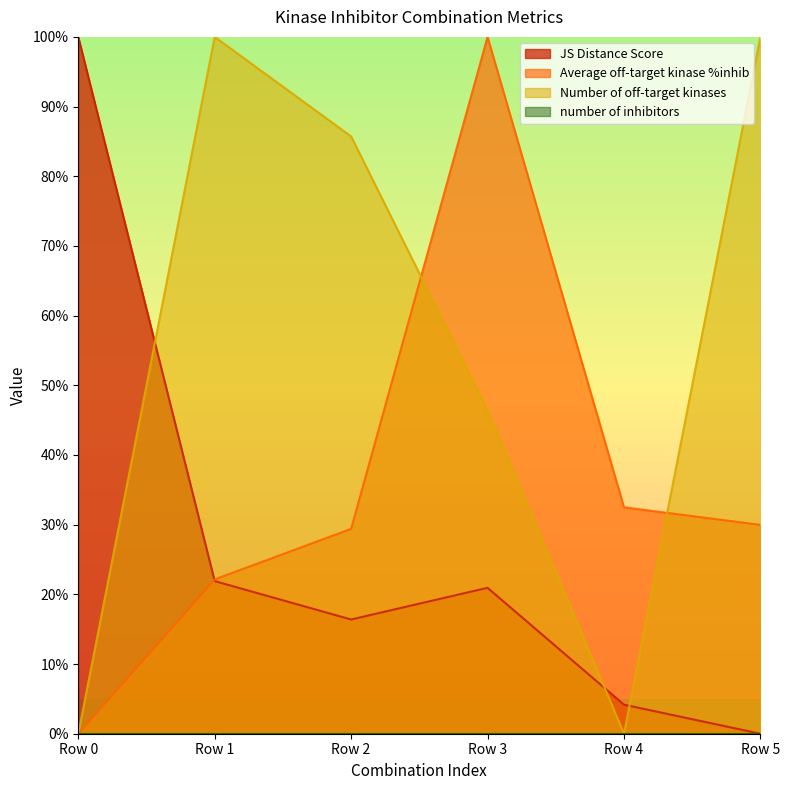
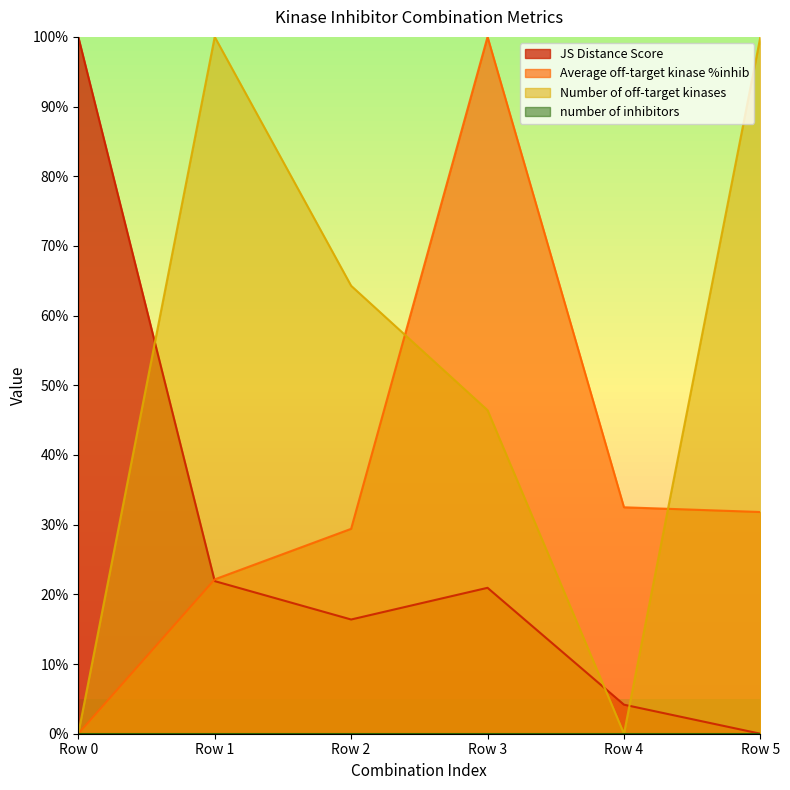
  {
    "JS Distance Score": {
      "Row 0": "100%",
      "Row 2": "16%",
      "Row 3": "21%"
    },
    "Average off-target kinase %inhib": {
      "Row 2": "29%",
      "Row 3": "100%",
      "Row 4": "32%",
-     "Row 5": "30%"
+     "Row 5": "32%"
    },
    "Number of off-target kinases": {
      "Row 1": "100%",
-     "Row 2": "86%",
+     "Row 2": "64%",
      "Row 3": "46%",
      "Row 5": "100%"
    }
  }
